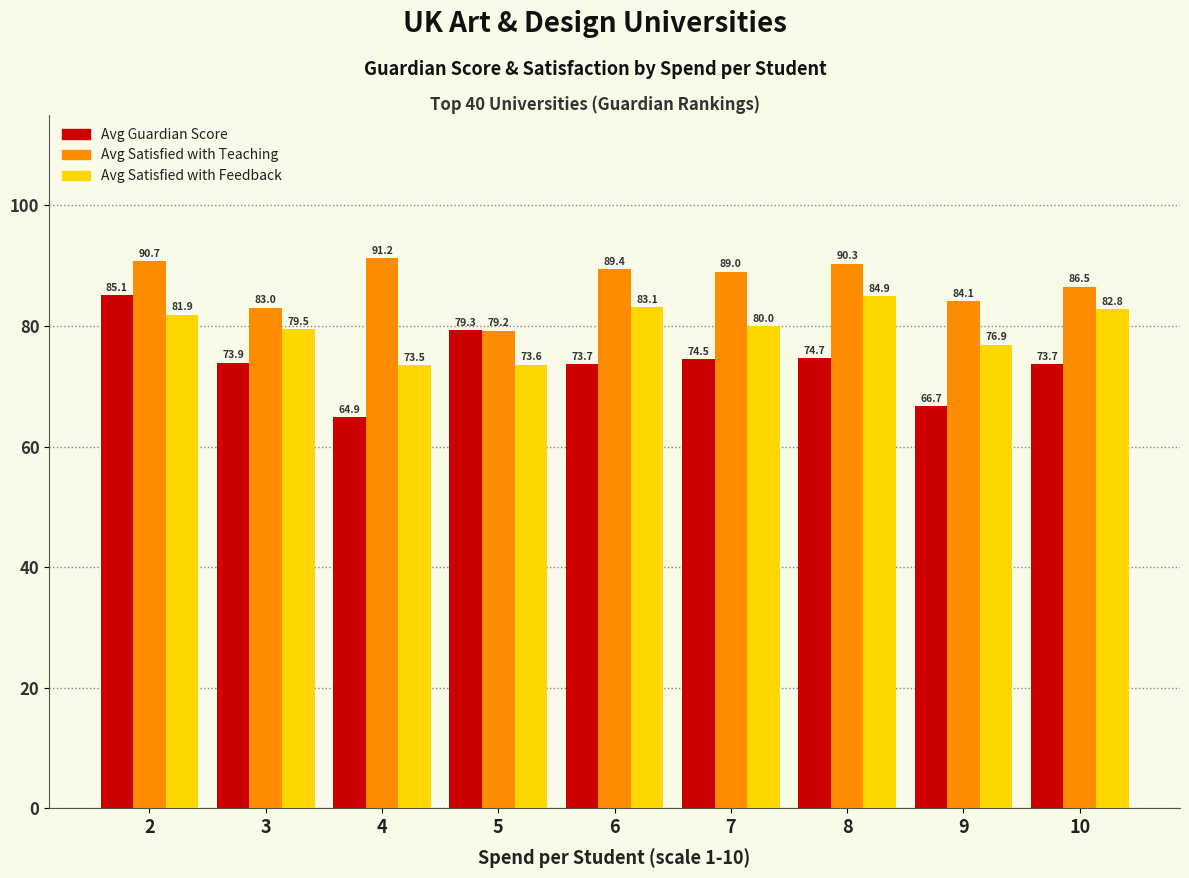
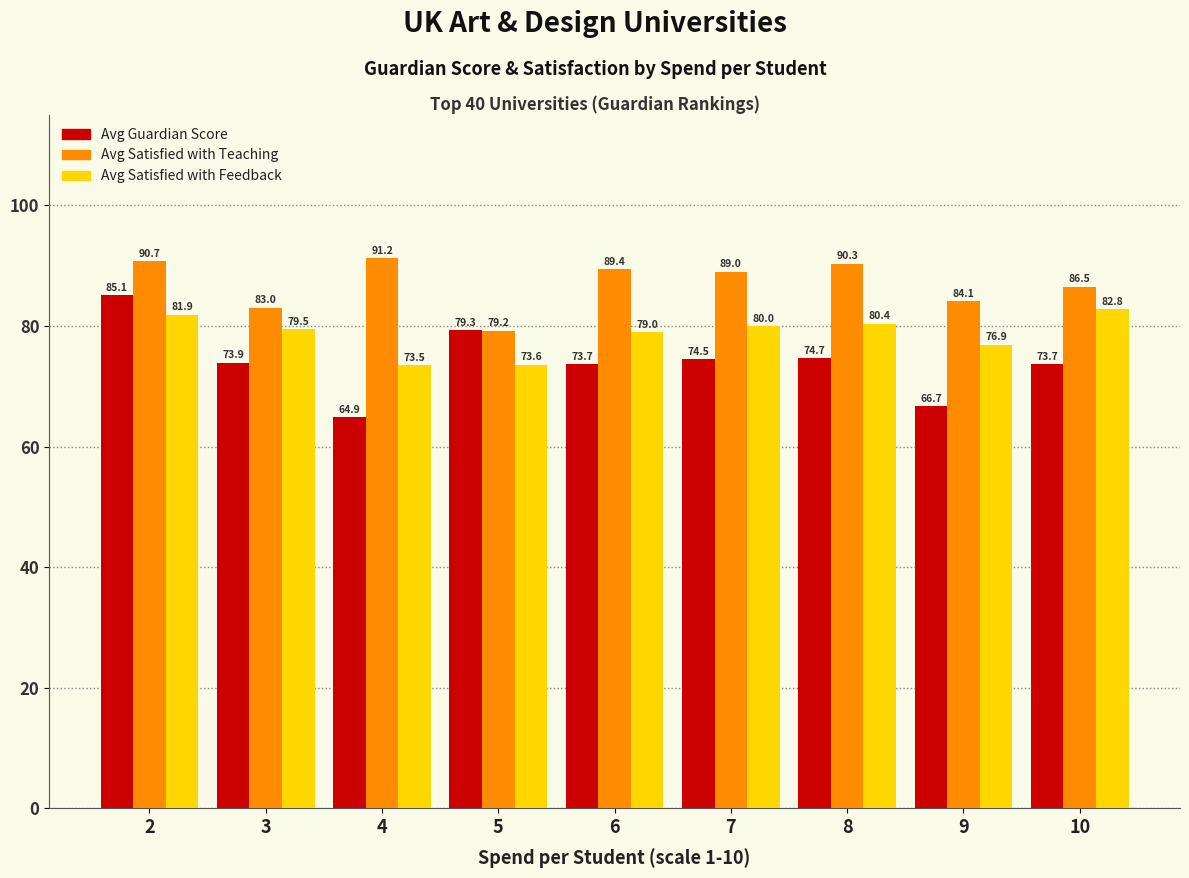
  {
    "Avg Guardian Score": {
      "2": 85.1,
      "3": 73.9,
      "4": 64.9,
      "5": 79.3,
      "6": 73.7,
      "7": 74.5,
      "8": 74.7,
      "9": 66.7,
      "10": 73.7
    },
    "Avg Satisfied with Teaching": {
      "2": 90.7,
      "3": 83.0,
      "4": 91.2,
      "5": 79.2,
      "6": 89.4,
      "7": 89.0,
      "8": 90.3,
      "9": 84.1,
      "10": 86.5
    },
    "Avg Satisfied with Feedback": {
      "2": 81.9,
      "3": 79.5,
      "4": 73.5,
      "5": 73.6,
-     "6": 83.1,
+     "6": 79.0,
      "7": 80.0,
-     "8": 84.9,
+     "8": 80.4,
      "9": 76.9,
      "10": 82.8
    }
  }
